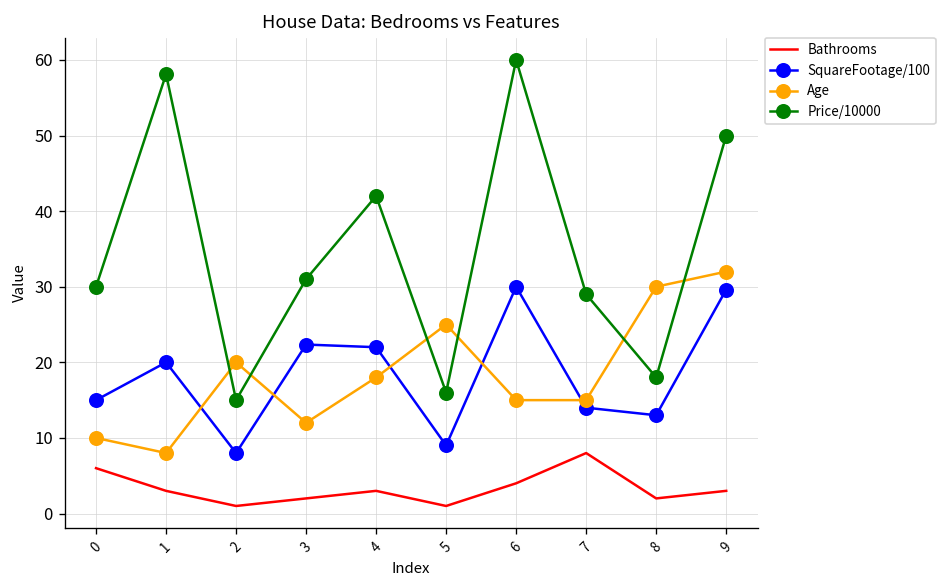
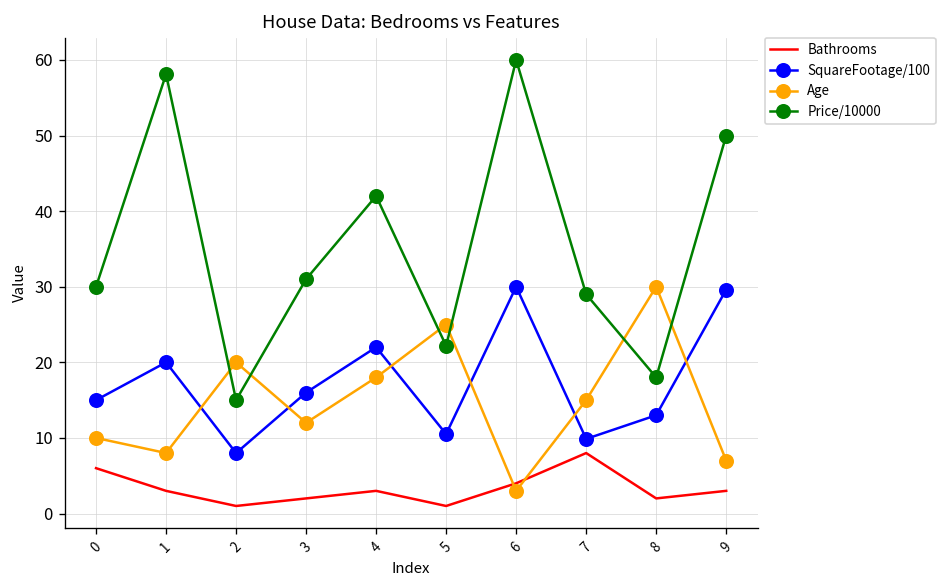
  {
    "Bathrooms": {
      "0": 6,
      "1": 3,
      "2": 1,
      "3": 2,
      "4": 3,
      "5": 1,
      "6": 4,
      "7": 8,
      "8": 2,
      "9": 3
    },
    "SquareFootage/100": {
      "0": 15,
      "1": 20,
      "2": 8,
-     "3": 22,
+     "3": 16,
      "4": 22,
-     "5": 9,
+     "5": 11,
      "6": 30,
-     "7": 14,
+     "7": 10,
      "8": 13,
      "9": 30
    },
    "Age": {
      "0": 10,
      "1": 8,
      "2": 20,
      "3": 12,
      "4": 18,
      "5": 25,
-     "6": 15,
+     "6": 3,
      "7": 15,
      "8": 30,
-     "9": 32
+     "9": 7
    },
    "Price/10000": {
      "0": 30,
      "1": 58,
      "2": 15,
      "3": 31,
      "4": 42,
-     "5": 16,
+     "5": 22,
      "6": 60,
      "7": 29,
      "8": 18,
      "9": 50
    }
  }
